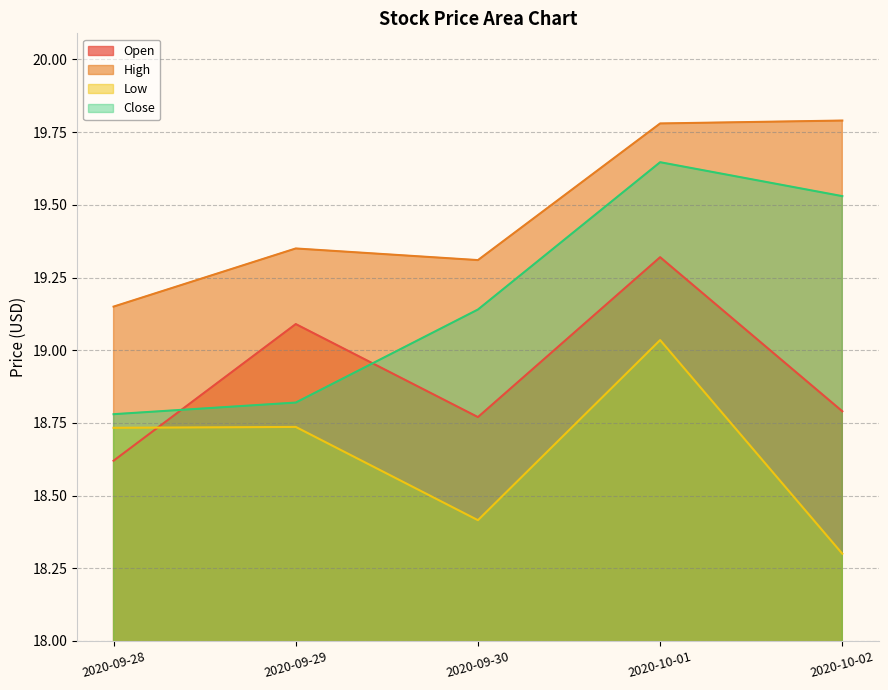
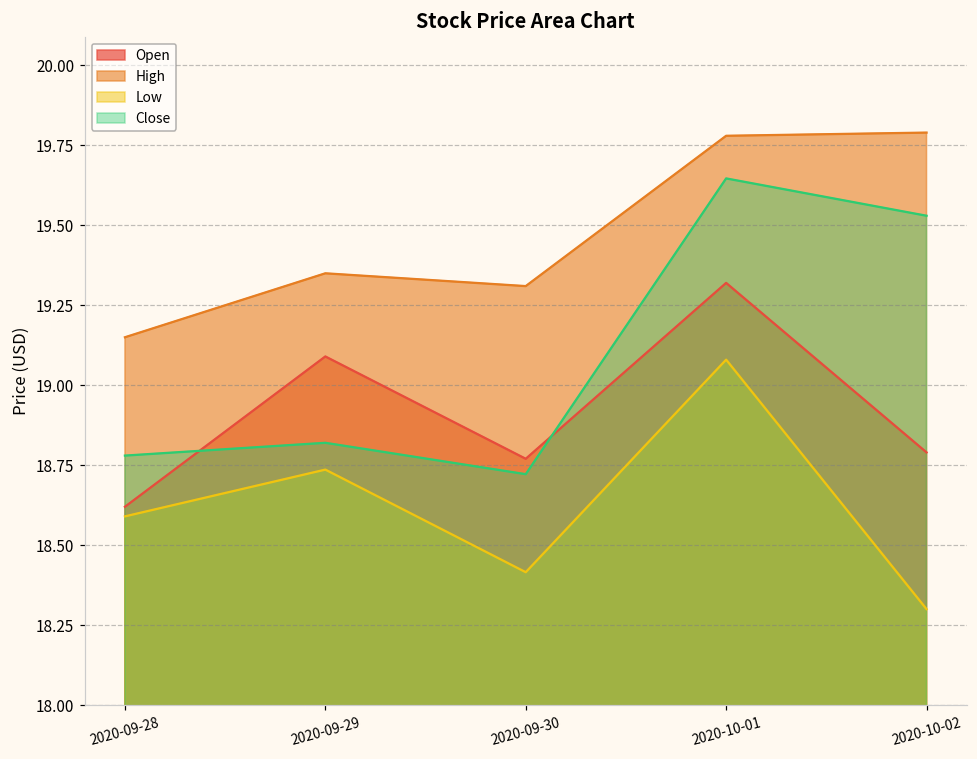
  {
    "Low": {
-     "2020-09-28": 18.73,
+     "2020-09-28": 18.59,
      "2020-09-29": 18.74,
      "2020-09-30": 18.42,
-     "2020-10-01": 19.03,
+     "2020-10-01": 19.08,
      "2020-10-02": 18.30
    },
    "Close": {
      "2020-09-28": 18.78,
      "2020-09-29": 18.82,
-     "2020-09-30": 19.14,
+     "2020-09-30": 18.72,
      "2020-10-01": 19.65,
      "2020-10-02": 19.53
    }
  }
